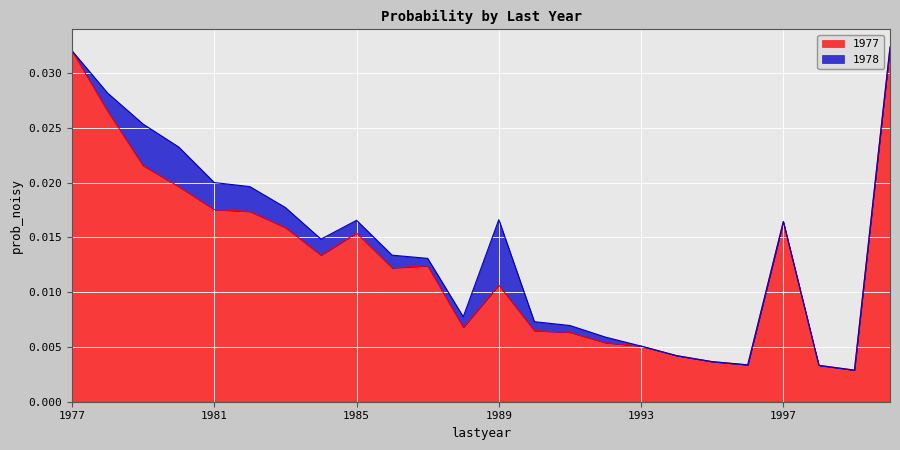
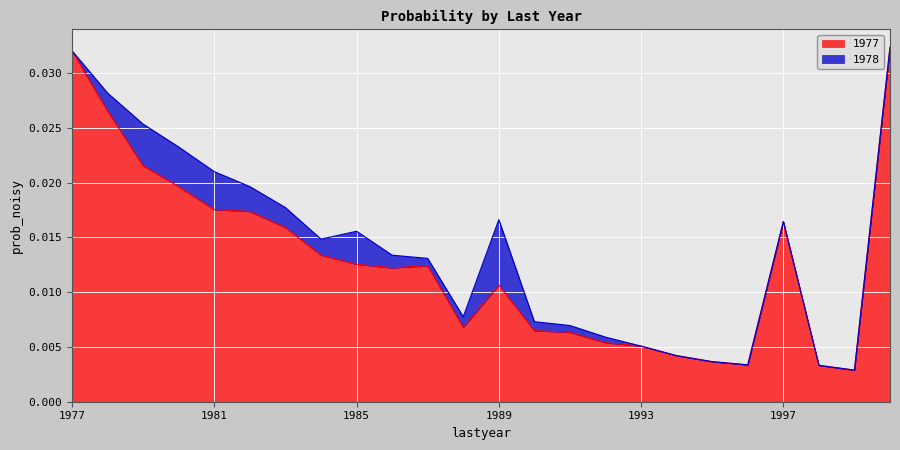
  {
    "1977": {
      "1981": 0.0175,
-     "1985": 0.0154,
+     "1985": 0.0126,
      "1989": 0.0107
    },
    "1978": {
-     "1981": 0.0025,
-     "1985": 0.0012,
+     "1981": 0.0035,
+     "1985": 0.0030,
      "1989": 0.0060
    }
  }
